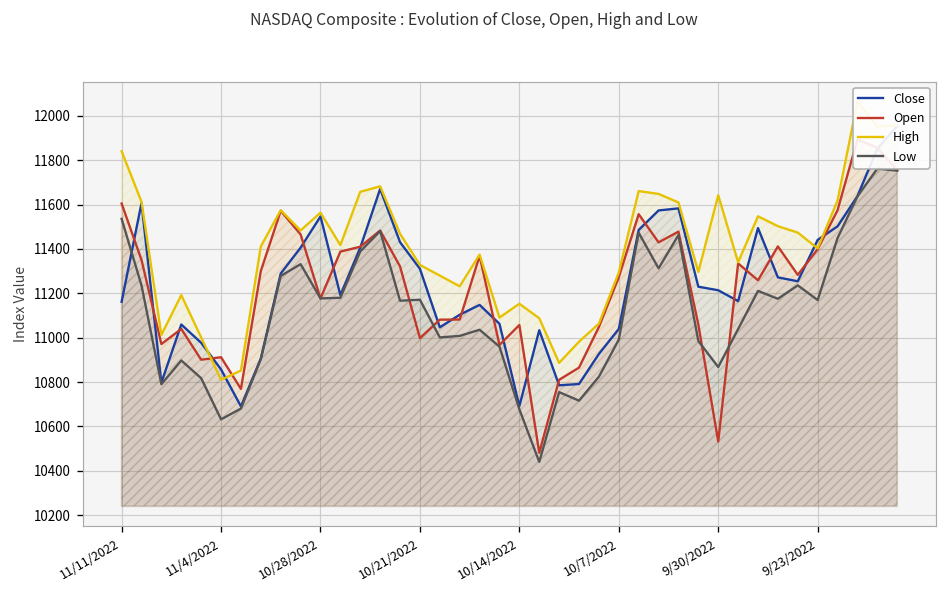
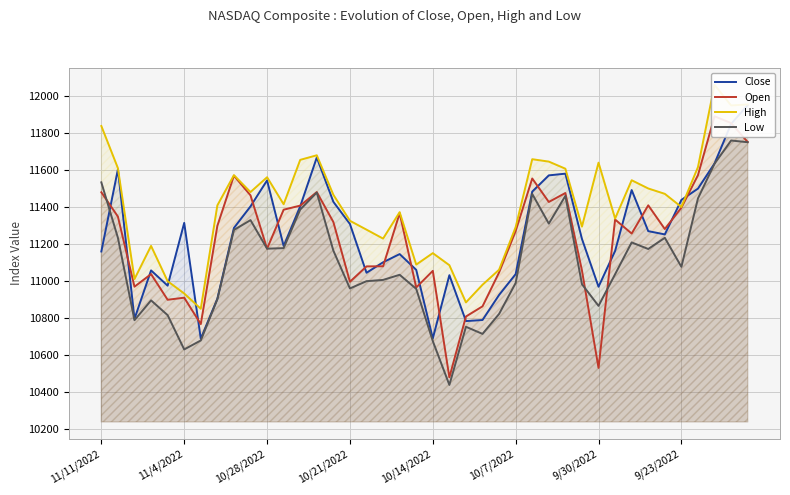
  {
    "Close": {
      "11/11/2022": 11160,
-     "11/4/2022": 10860,
+     "11/4/2022": 11320,
      "10/28/2022": 11550,
      "10/21/2022": 11310,
      "10/14/2022": 10690,
      "10/7/2022": 11040,
-     "9/30/2022": 11210,
+     "9/30/2022": 10970,
      "9/23/2022": 11440
    },
    "Open": {
-     "11/11/2022": 11600,
+     "11/11/2022": 11480,
      "11/4/2022": 10910,
      "10/21/2022": 11000,
      "10/14/2022": 11060,
      "10/7/2022": 11270,
      "9/30/2022": 10530
    },
    "High": {
      "11/11/2022": 11840,
-     "11/4/2022": 10810,
+     "11/4/2022": 10930,
      "10/28/2022": 11560,
      "10/21/2022": 11330,
      "10/14/2022": 11150,
      "10/7/2022": 11290,
      "9/30/2022": 11640
    },
    "Low": {
      "11/11/2022": 11540,
      "11/4/2022": 10630,
-     "10/21/2022": 11170,
+     "10/21/2022": 10960,
      "10/14/2022": 10680,
      "10/7/2022": 10990,
      "9/30/2022": 10870,
-     "9/23/2022": 11170
+     "9/23/2022": 11080
    }
  }
